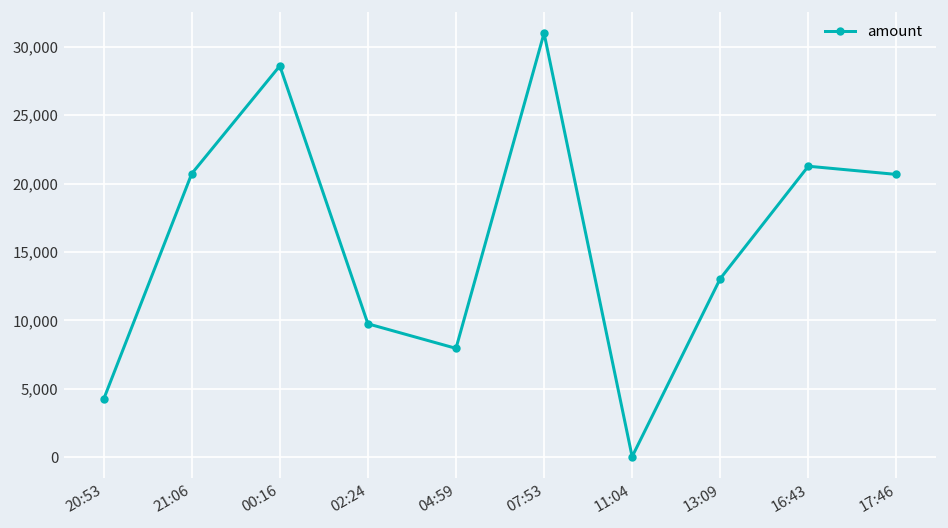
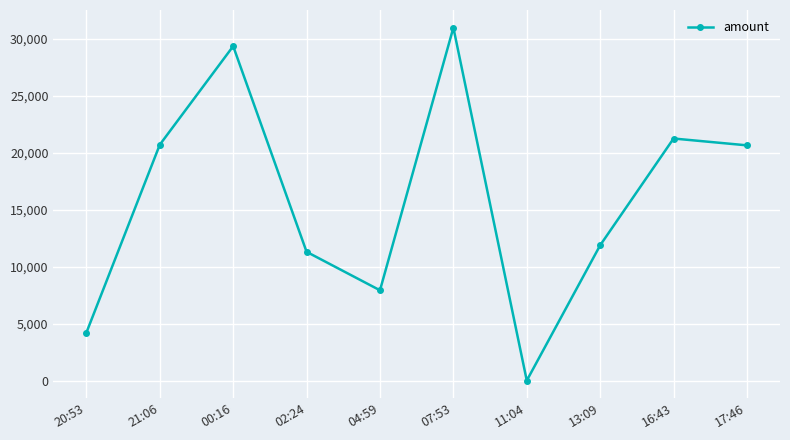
  {
    "20:53": "4,200",
    "21:06": "20,700",
-   "00:16": "28,600",
-   "02:24": "9,800",
+   "00:16": "29,400",
+   "02:24": "11,300",
    "04:59": "8,000",
    "07:53": "31,000",
    "11:04": "100",
-   "13:09": "13,100",
+   "13:09": "11,900",
    "16:43": "21,300",
    "17:46": "20,700"
  }
